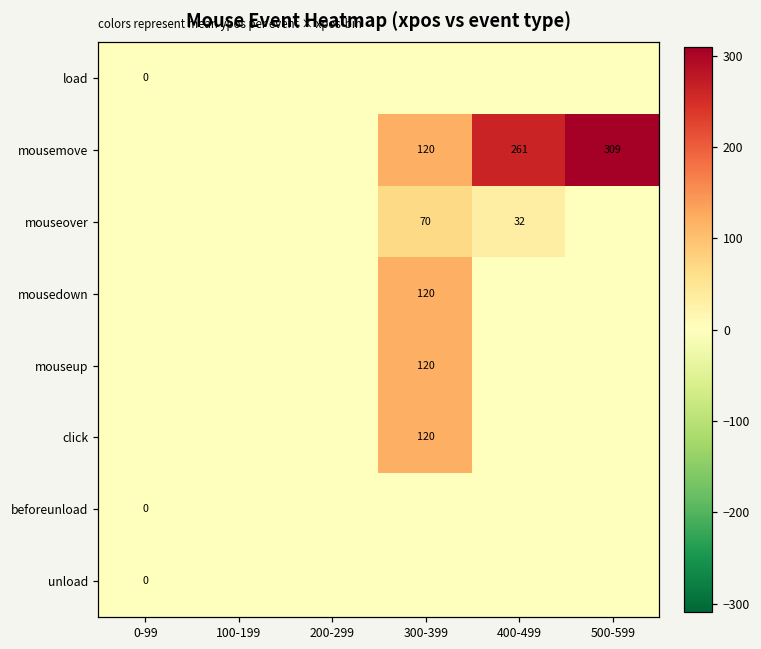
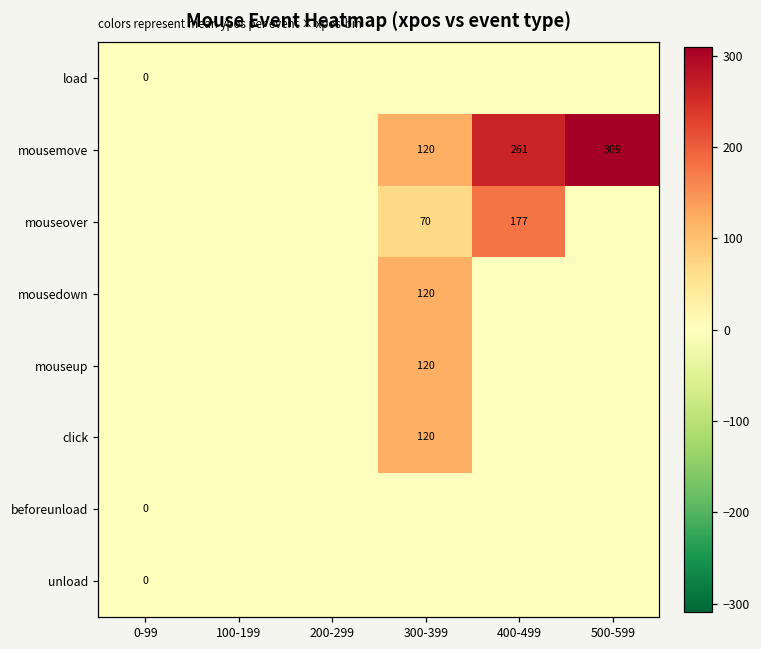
  {
    "load": {
      "0-99": 0
    },
    "mousemove": {
      "300-399": 120,
      "400-499": 261,
      "500-599": 309
    },
    "mouseover": {
      "300-399": 70,
-     "400-499": 32
+     "400-499": 177
    },
    "mousedown": {
      "300-399": 120
    },
    "mouseup": {
      "300-399": 120
    },
    "click": {
      "300-399": 120
    },
    "beforeunload": {
      "0-99": 0
    },
    "unload": {
      "0-99": 0
    }
  }
